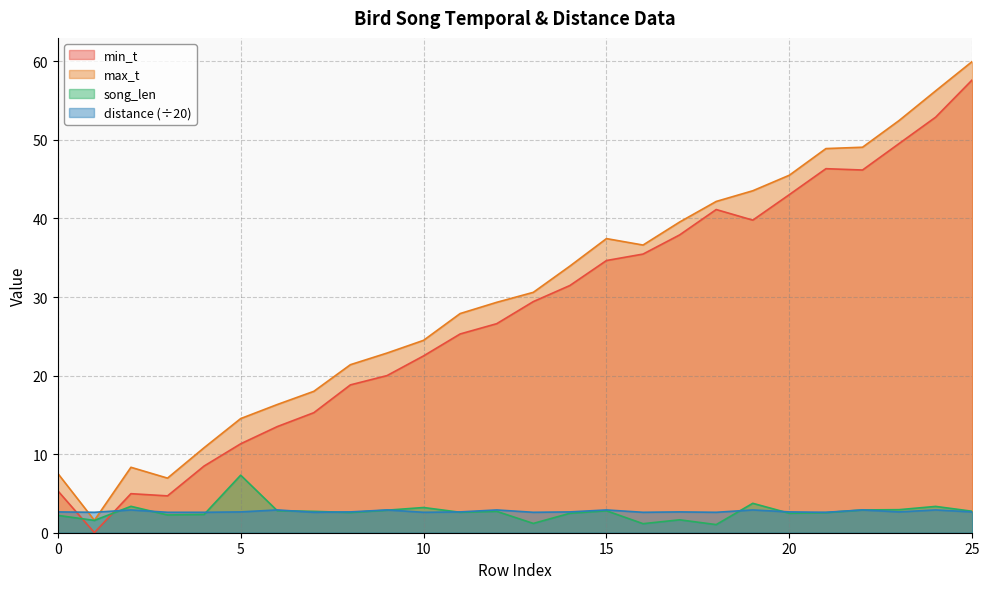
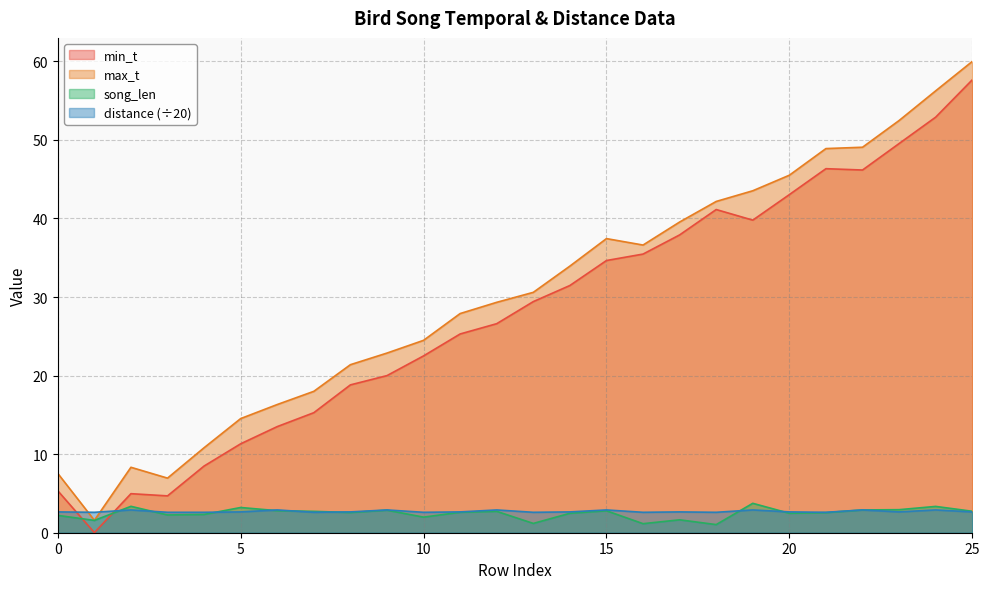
  {
    "song_len": {
      "0": 2,
-     "5": 7,
-     "10": 3
+     "5": 3,
+     "10": 2
    },
    "distance (÷20)": {
      "0": 3,
      "5": 3,
      "10": 3
    }
  }
